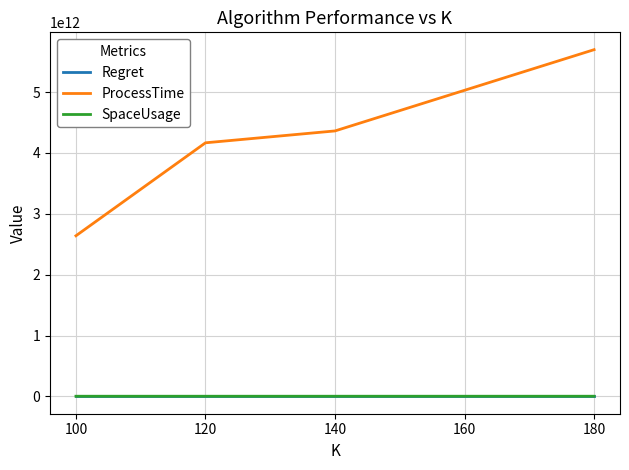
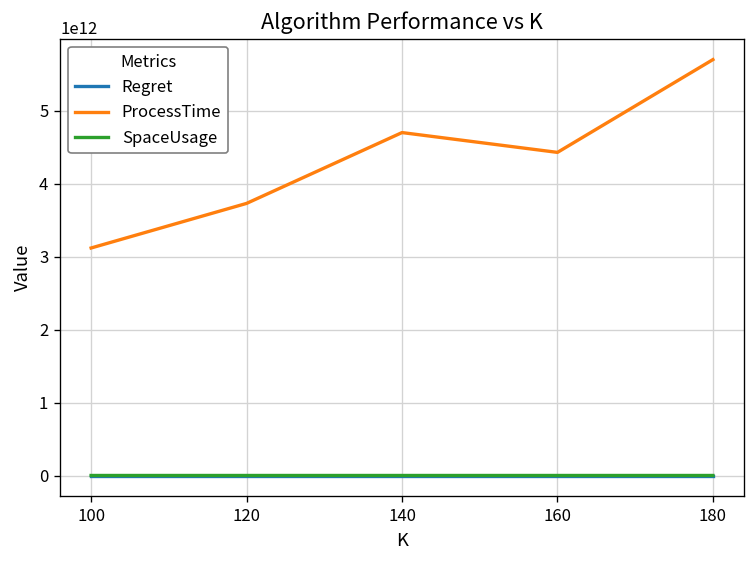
  {
    "SpaceUsage": {
      "100": 0,
      "120": 0,
      "140": 0,
      "160": 0,
      "180": 0
    },
    "ProcessTime": {
-     "100": 2600000000000,
-     "120": 4200000000000,
-     "140": 4400000000000,
-     "160": 5000000000000,
+     "100": 3100000000000,
+     "120": 3700000000000,
+     "140": 4700000000000,
+     "160": 4400000000000,
      "180": 5700000000000
    }
  }
